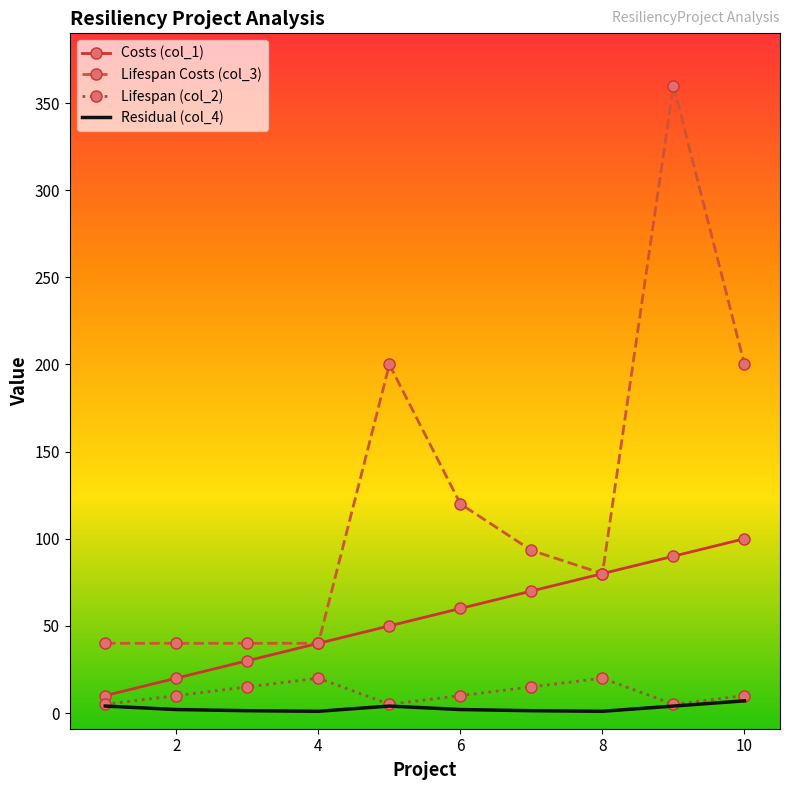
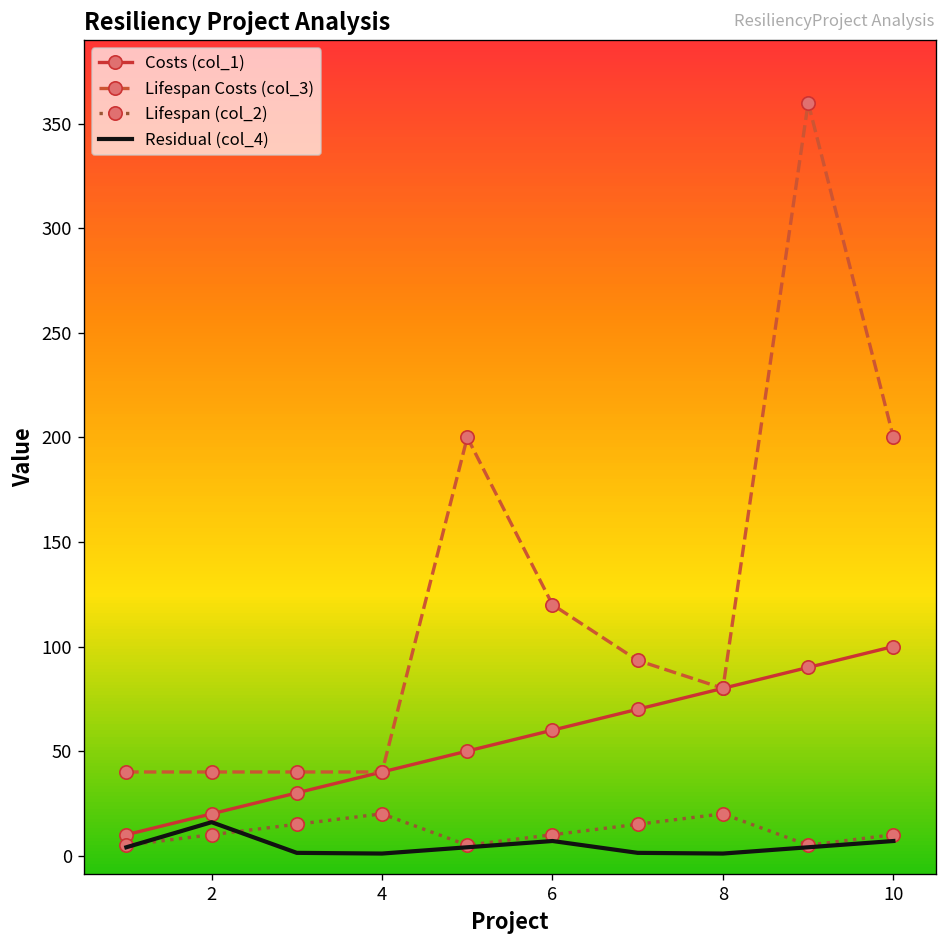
  {
    "Residual (col_4)": {
-     "2": 2,
+     "2": 16,
      "4": 1,
-     "6": 2,
+     "6": 7,
      "8": 1,
      "10": 7
    }
  }
